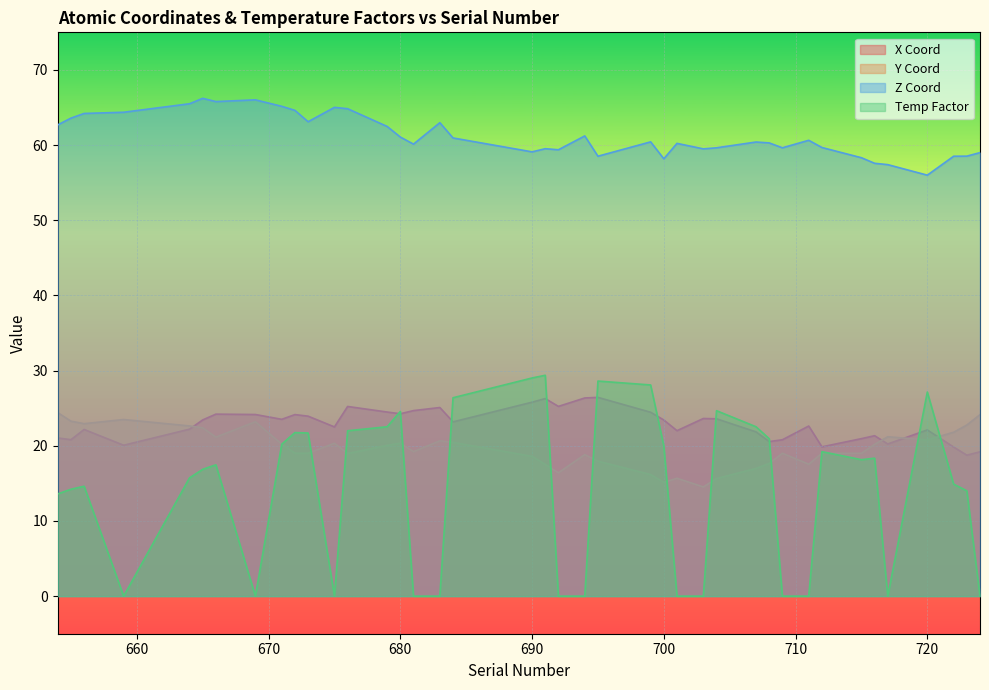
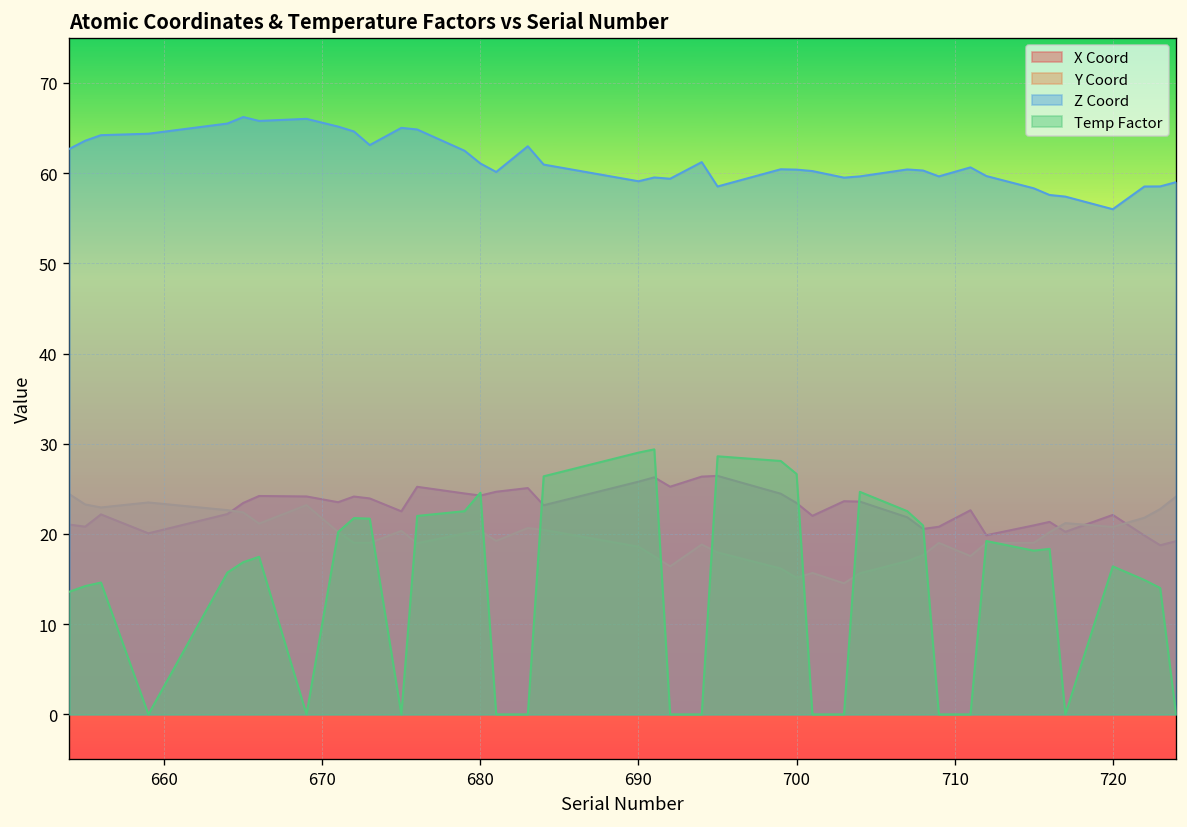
  {
    "Z Coord": {
      "680": 61,
      "690": 59,
-     "700": 58,
+     "700": 60,
      "720": 56
    },
    "Temp Factor": {
      "690": 29,
-     "700": 20,
-     "720": 27
+     "700": 27,
+     "720": 16
    }
  }
